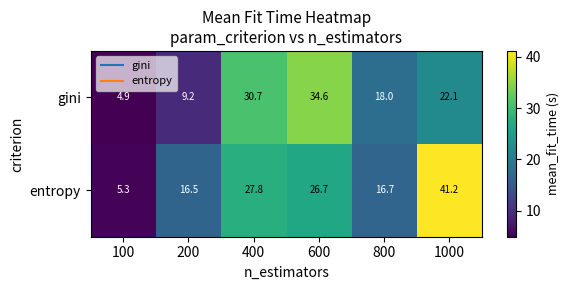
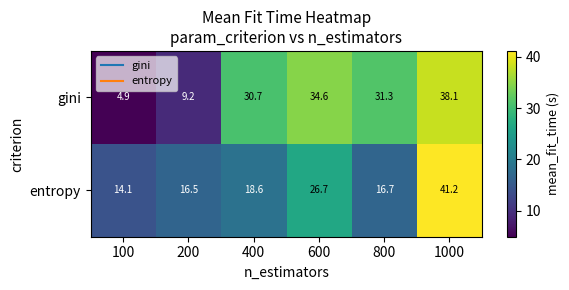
  {
    "gini": {
      "100": 4.9,
      "200": 9.2,
      "400": 30.7,
      "600": 34.6,
-     "800": 18.0,
-     "1000": 22.1
+     "800": 31.3,
+     "1000": 38.1
    },
    "entropy": {
-     "100": 5.3,
+     "100": 14.1,
      "200": 16.5,
-     "400": 27.8,
+     "400": 18.6,
      "600": 26.7,
      "800": 16.7,
      "1000": 41.2
    }
  }
